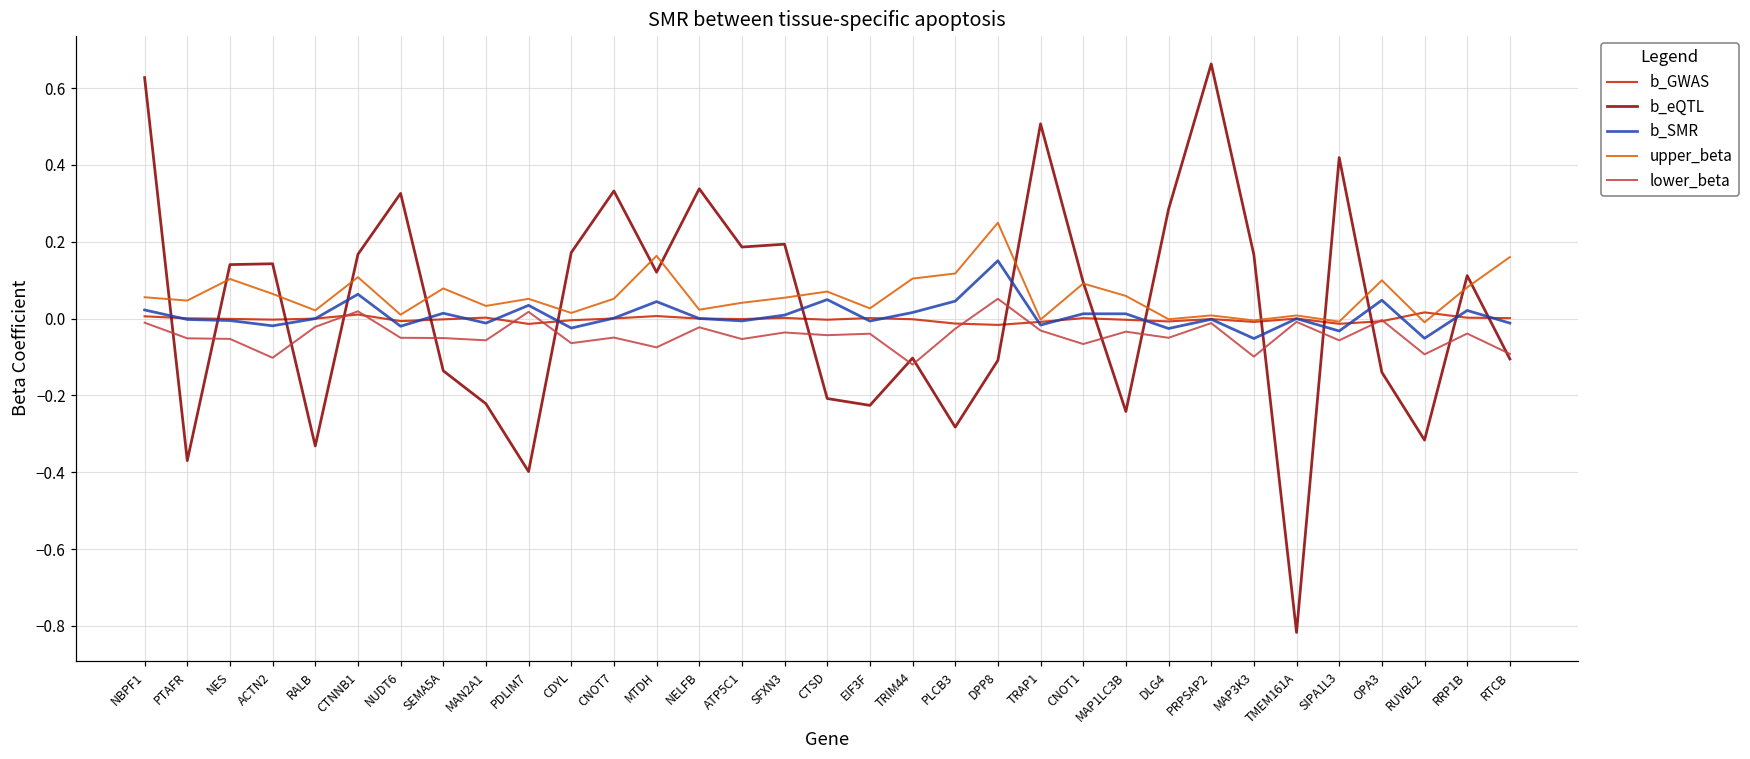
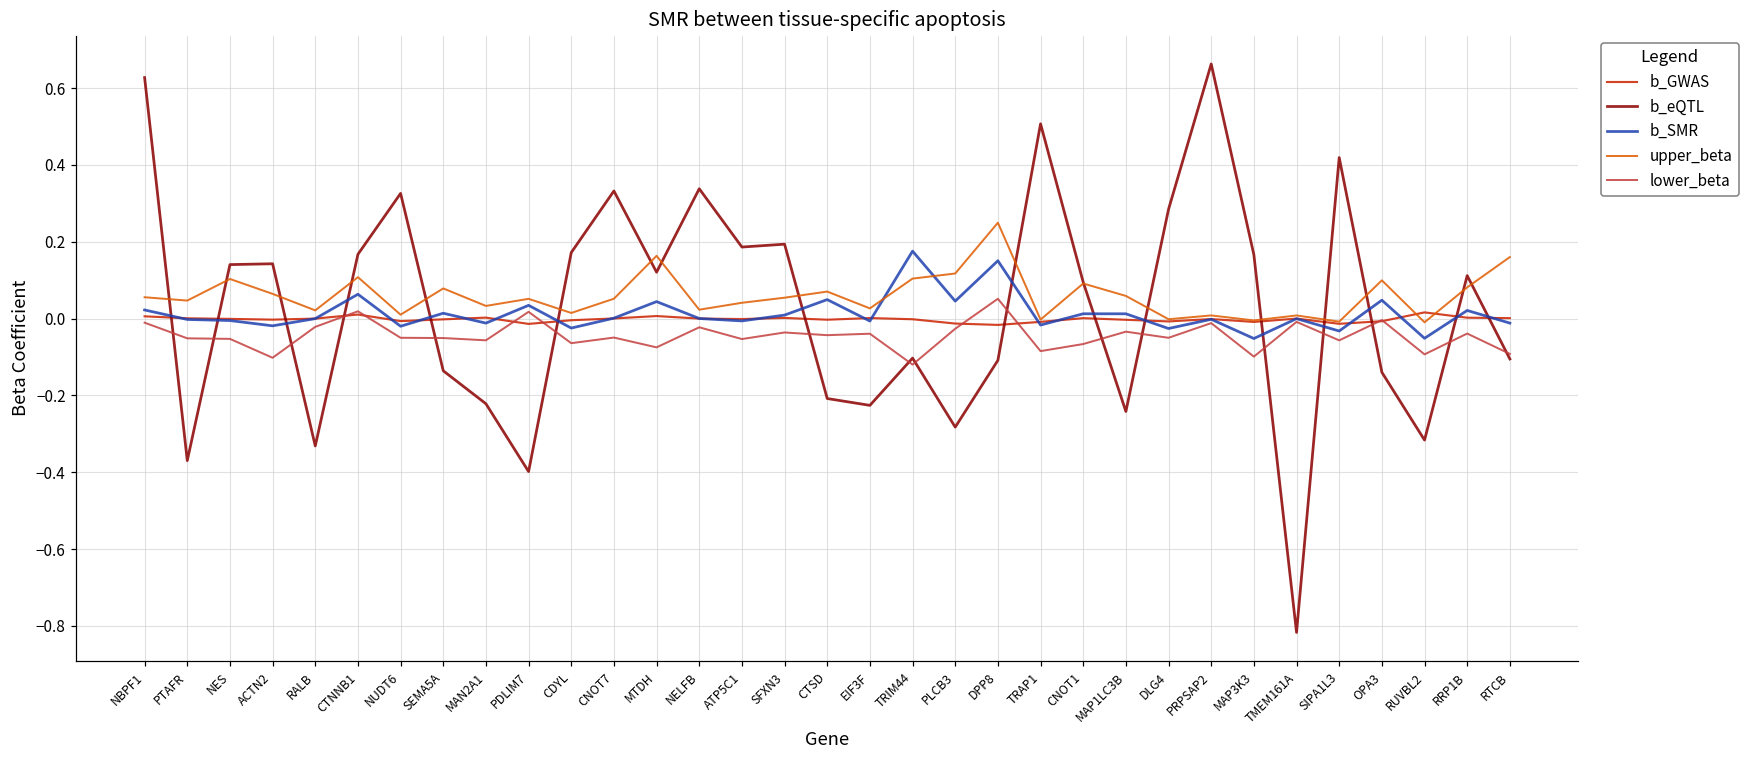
  {
    "b_GWAS": {
      "NBPF1": 0.01,
      "ACTN2": 0.00,
      "CTNNB1": 0.01,
      "NUDT6": -0.01,
      "SEMA5A": 0.00,
      "MAN2A1": 0.00,
      "PDLIM7": -0.01,
      "CDYL": 0.00,
      "MTDH": 0.01,
      "SFXN3": 0.00,
      "CTSD": 0.00,
      "EIF3F": 0.00,
      "TRIM44": 0.00,
      "PLCB3": -0.01,
      "DPP8": -0.02,
      "CNOT1": 0.00,
      "MAP1LC3B": 0.00,
      "RUVBL2": 0.02,
      "RRP1B": 0.00,
      "RTCB": 0.00
    },
    "b_eQTL": {
      "NBPF1": 0.63,
      "PTAFR": -0.37,
      "NES": 0.14,
      "ACTN2": 0.14,
      "RALB": -0.33,
      "CTNNB1": 0.17,
      "NUDT6": 0.33,
      "SEMA5A": -0.14,
      "MAN2A1": -0.22,
      "PDLIM7": -0.40,
      "CDYL": 0.17,
      "CNOT7": 0.33,
      "MTDH": 0.12,
      "NELFB": 0.34,
      "ATP5C1": 0.19,
      "SFXN3": 0.19,
      "CTSD": -0.21,
      "EIF3F": -0.23,
      "TRIM44": -0.10,
      "PLCB3": -0.28,
      "DPP8": -0.11,
      "TRAP1": 0.51,
      "MAP1LC3B": -0.24,
      "DLG4": 0.28,
      "PRPSAP2": 0.66,
      "MAP3K3": 0.17,
      "TMEM161A": -0.82,
      "SIPA1L3": 0.42,
      "OPA3": -0.14,
      "RUVBL2": -0.32,
      "RRP1B": 0.11,
      "RTCB": -0.11
    },
    "b_SMR": {
      "NBPF1": 0.02,
      "ACTN2": -0.02,
      "CTNNB1": 0.06,
      "NUDT6": -0.02,
      "SEMA5A": 0.01,
      "MAN2A1": -0.01,
      "PDLIM7": 0.03,
      "CDYL": -0.02,
      "MTDH": 0.04,
      "SFXN3": 0.01,
      "CTSD": 0.05,
      "EIF3F": -0.01,
-     "TRIM44": 0.02,
+     "TRIM44": 0.18,
      "PLCB3": 0.05,
      "DPP8": 0.15,
      "TRAP1": -0.02,
      "CNOT1": 0.01,
      "MAP1LC3B": 0.01,
      "DLG4": -0.03,
      "MAP3K3": -0.05,
      "SIPA1L3": -0.03,
      "OPA3": 0.05,
      "RUVBL2": -0.05,
      "RRP1B": 0.02,
      "RTCB": -0.01
    },
    "upper_beta": {
      "NBPF1": 0.06,
      "PTAFR": 0.05,
      "NES": 0.10,
      "ACTN2": 0.06,
      "RALB": 0.02,
      "CTNNB1": 0.11,
      "NUDT6": 0.01,
      "SEMA5A": 0.08,
      "MAN2A1": 0.03,
      "PDLIM7": 0.05,
      "CDYL": 0.01,
      "CNOT7": 0.05,
      "MTDH": 0.16,
      "NELFB": 0.02,
      "ATP5C1": 0.04,
      "SFXN3": 0.05,
      "CTSD": 0.07,
      "EIF3F": 0.03,
      "TRIM44": 0.10,
      "PLCB3": 0.12,
      "DPP8": 0.25,
      "MAP1LC3B": 0.06,
      "PRPSAP2": 0.01,
      "TMEM161A": 0.01,
      "OPA3": 0.10,
      "RUVBL2": -0.01,
      "RRP1B": 0.08,
      "RTCB": 0.16
    },
    "lower_beta": {
      "NBPF1": -0.01,
      "PTAFR": -0.05,
      "NES": -0.05,
      "ACTN2": -0.10,
      "RALB": -0.02,
      "CTNNB1": 0.02,
      "NUDT6": -0.05,
      "SEMA5A": -0.05,
      "MAN2A1": -0.06,
      "PDLIM7": 0.02,
      "CDYL": -0.06,
      "CNOT7": -0.05,
      "MTDH": -0.07,
      "NELFB": -0.02,
      "ATP5C1": -0.05,
      "SFXN3": -0.04,
      "CTSD": -0.04,
      "EIF3F": -0.04,
      "TRIM44": -0.12,
      "PLCB3": -0.03,
      "DPP8": 0.05,
-     "TRAP1": -0.03,
+     "TRAP1": -0.08,
      "CNOT1": -0.07,
      "MAP1LC3B": -0.03,
      "DLG4": -0.05,
      "PRPSAP2": -0.01,
      "MAP3K3": -0.10,
      "TMEM161A": -0.01,
      "SIPA1L3": -0.06,
      "RUVBL2": -0.09,
      "RRP1B": -0.04,
      "RTCB": -0.09
    }
  }
